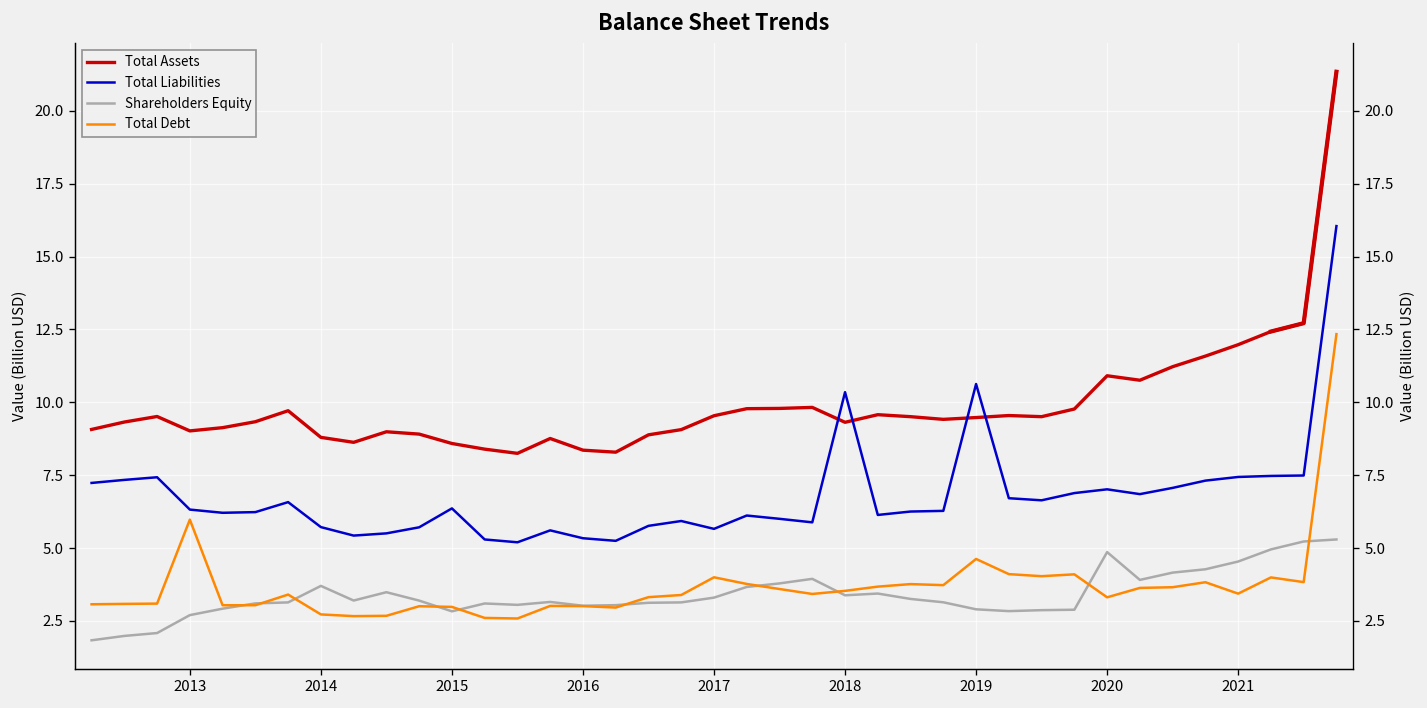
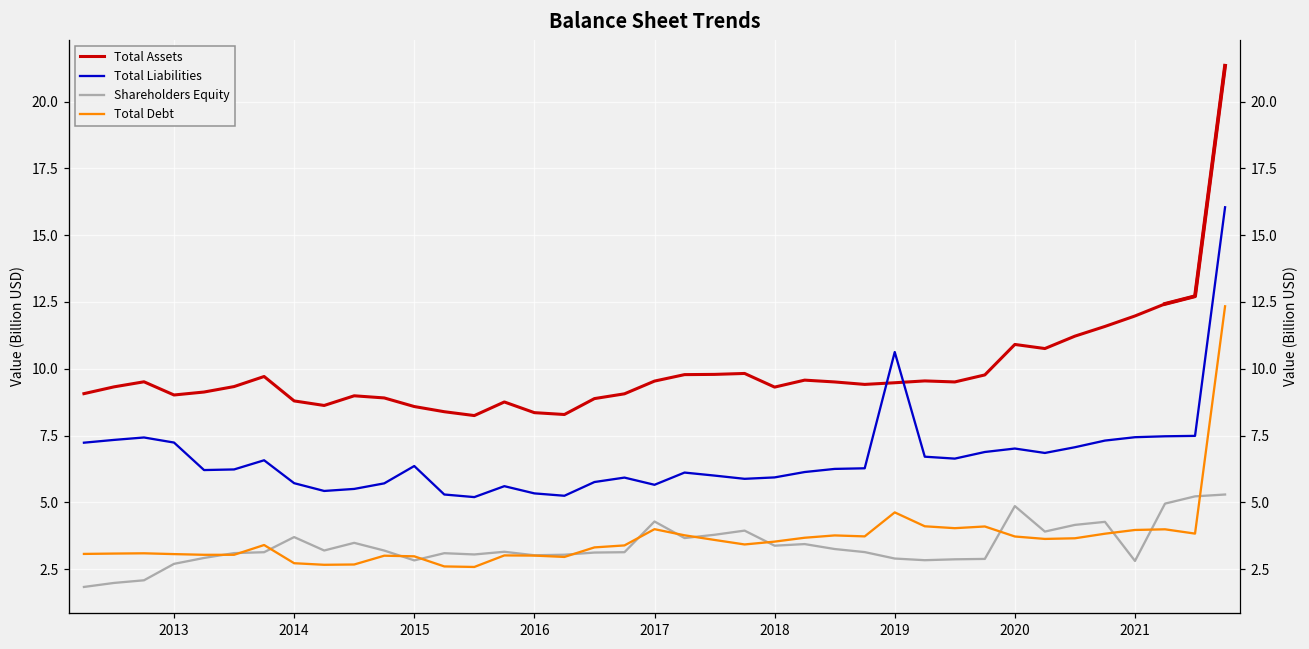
  {
    "Total Liabilities": {
-     "2013": 6.3,
+     "2013": 7.2,
      "2014": 5.7,
      "2015": 6.4,
      "2016": 5.3,
      "2017": 5.7,
-     "2018": 10.3,
+     "2018": 5.9,
      "2019": 10.6,
      "2020": 7.0,
      "2021": 7.4
    },
    "Shareholders Equity": {
      "2013": 2.7,
      "2014": 3.7,
      "2015": 2.8,
-     "2017": 3.3,
+     "2017": 4.3,
      "2018": 3.4,
      "2019": 2.9,
      "2020": 4.9,
-     "2021": 4.5
+     "2021": 2.8
    },
    "Total Debt": {
-     "2013": 6.0,
+     "2013": 3.1,
      "2014": 2.7,
      "2015": 3.0,
      "2017": 4.0,
      "2018": 3.5,
      "2019": 4.6,
-     "2020": 3.3,
-     "2021": 3.4
+     "2020": 3.7,
+     "2021": 4.0
    }
  }
